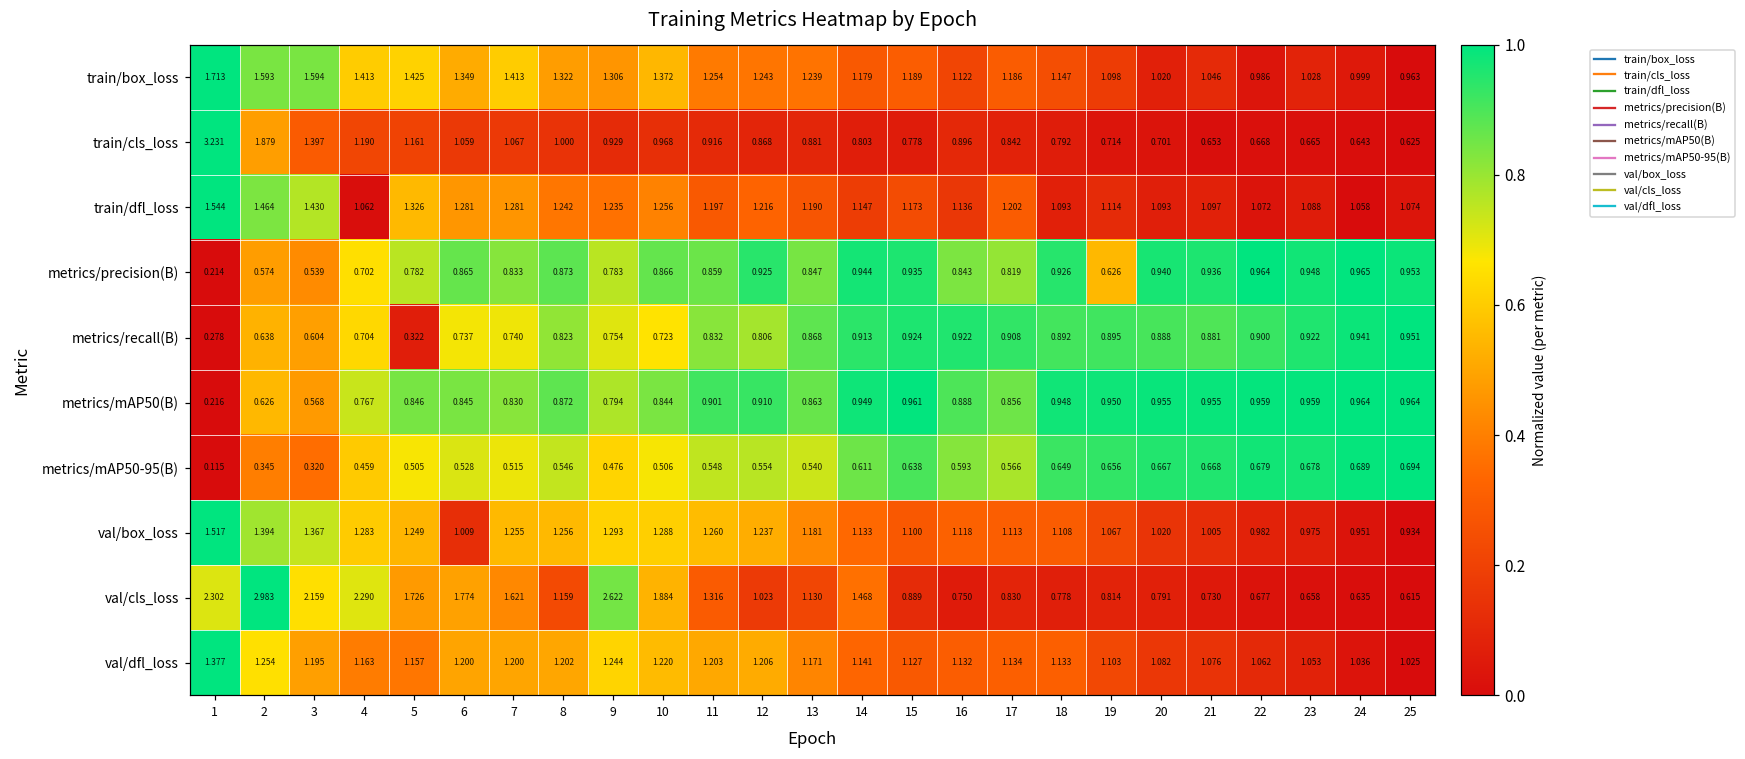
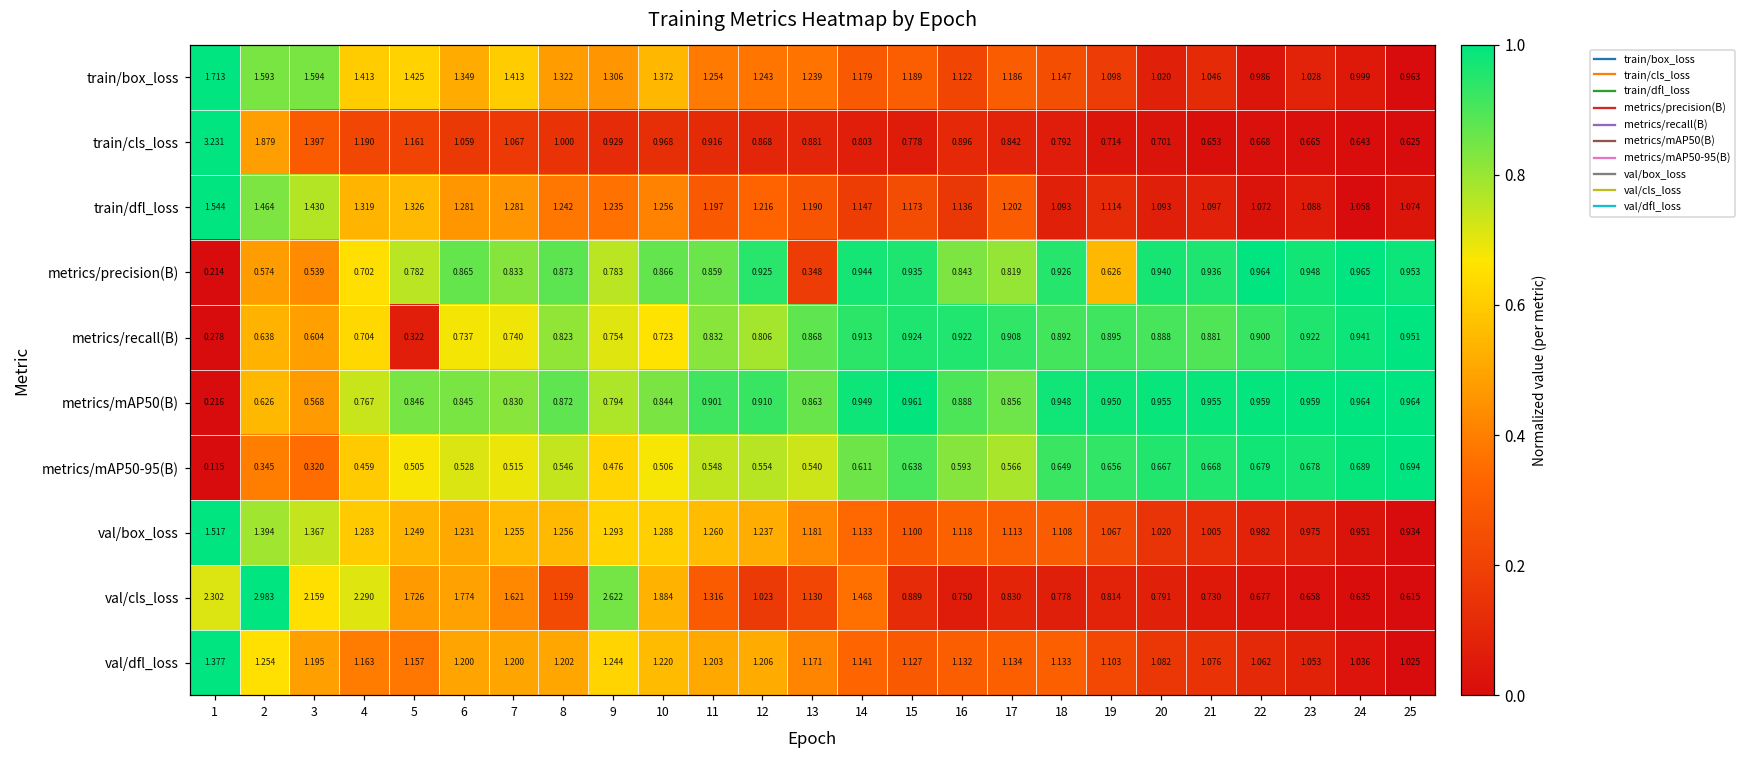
  {
    "train/dfl_loss": {
      "1": 1.544,
      "2": 1.464,
      "3": 1.430,
-     "4": 1.062,
+     "4": 1.319,
      "5": 1.326,
      "6": 1.281,
      "7": 1.281,
      "8": 1.242,
      "9": 1.235,
      "10": 1.256,
      "11": 1.197,
      "12": 1.216,
      "13": 1.190,
      "14": 1.147,
      "15": 1.173,
      "16": 1.136,
      "17": 1.202,
      "18": 1.093,
      "19": 1.114,
      "20": 1.093,
      "21": 1.097,
      "22": 1.072,
      "23": 1.088,
      "24": 1.058,
      "25": 1.074
    },
    "metrics/precision(B)": {
      "1": 0.214,
      "2": 0.574,
      "3": 0.539,
      "4": 0.702,
      "5": 0.782,
      "6": 0.865,
      "7": 0.833,
      "8": 0.873,
      "9": 0.783,
      "10": 0.866,
      "11": 0.859,
      "12": 0.925,
-     "13": 0.847,
+     "13": 0.348,
      "14": 0.944,
      "15": 0.935,
      "16": 0.843,
      "17": 0.819,
      "18": 0.926,
      "19": 0.626,
      "20": 0.940,
      "21": 0.936,
      "22": 0.964,
      "23": 0.948,
      "24": 0.965,
      "25": 0.953
    },
    "val/box_loss": {
      "1": 1.517,
      "2": 1.394,
      "3": 1.367,
      "4": 1.283,
      "5": 1.249,
-     "6": 1.009,
+     "6": 1.231,
      "7": 1.255,
      "8": 1.256,
      "9": 1.293,
      "10": 1.288,
      "11": 1.260,
      "12": 1.237,
      "13": 1.181,
      "14": 1.133,
      "15": 1.100,
      "16": 1.118,
      "17": 1.113,
      "18": 1.108,
      "19": 1.067,
      "20": 1.020,
      "21": 1.005,
      "22": 0.982,
      "23": 0.975,
      "24": 0.951,
      "25": 0.934
    }
  }
